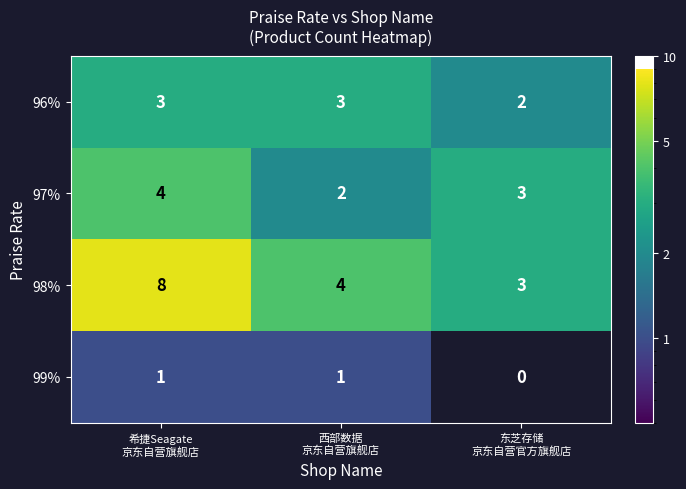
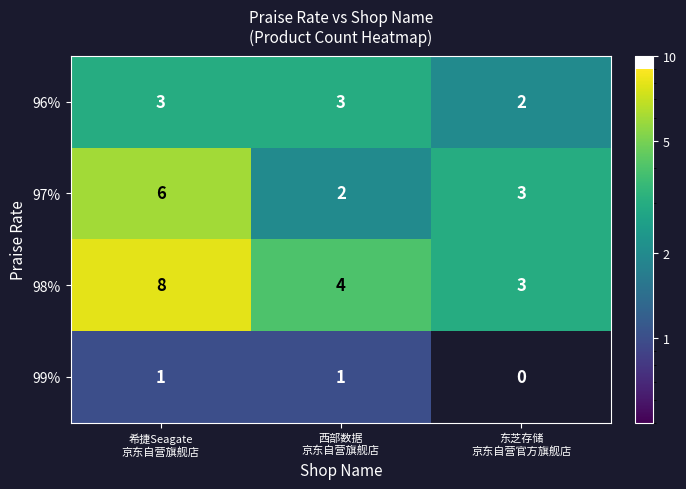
  {
    "96%": {
      "希捷Seagate 京东自营旗舰店": 3,
      "西部数据 京东自营旗舰店": 3,
      "东芝存储 京东自营官方旗舰店": 2
    },
    "97%": {
-     "希捷Seagate 京东自营旗舰店": 4,
+     "希捷Seagate 京东自营旗舰店": 6,
      "西部数据 京东自营旗舰店": 2,
      "东芝存储 京东自营官方旗舰店": 3
    },
    "98%": {
      "希捷Seagate 京东自营旗舰店": 8,
      "西部数据 京东自营旗舰店": 4,
      "东芝存储 京东自营官方旗舰店": 3
    },
    "99%": {
      "希捷Seagate 京东自营旗舰店": 1,
      "西部数据 京东自营旗舰店": 1,
      "东芝存储 京东自营官方旗舰店": 0
    }
  }
